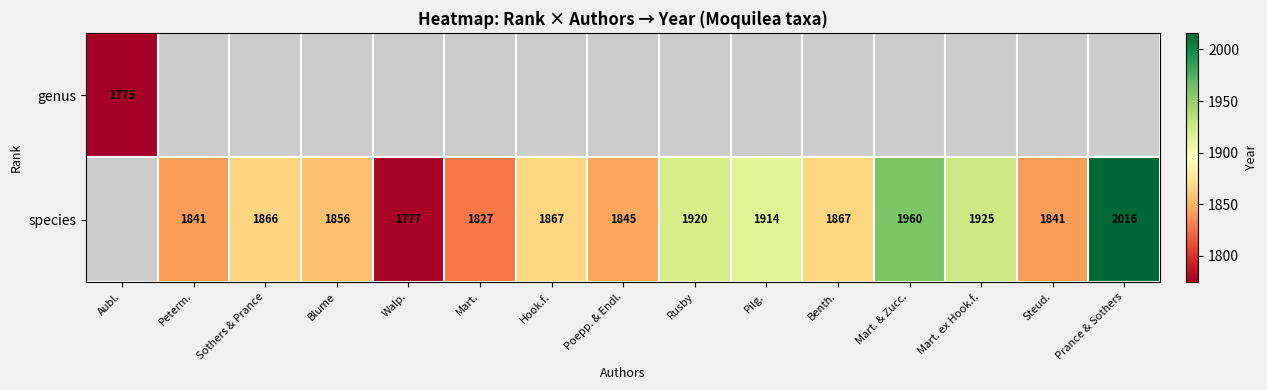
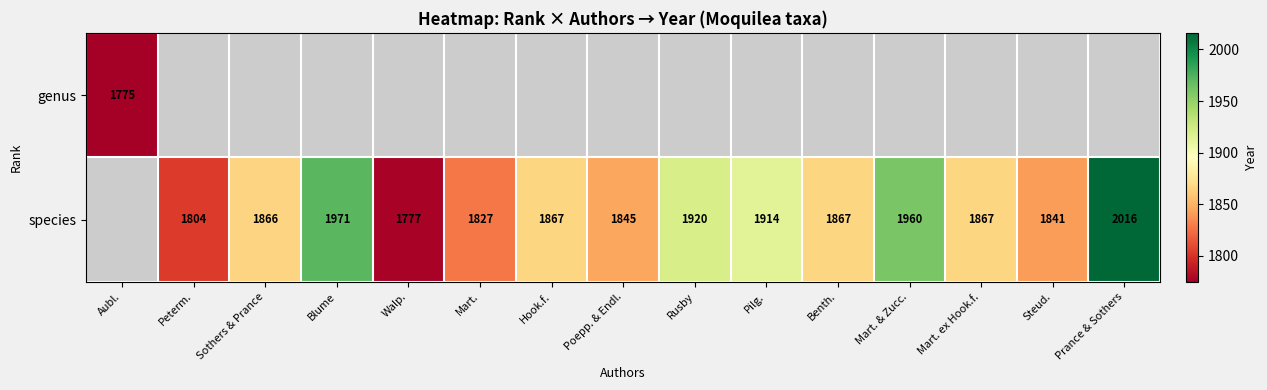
  {
    "genus": {
      "Aubl.": 1775
    },
    "species": {
-     "Peterm.": 1841,
+     "Peterm.": 1804,
      "Sothers & Prance": 1866,
-     "Blume": 1856,
+     "Blume": 1971,
      "Walp.": 1777,
      "Mart.": 1827,
      "Hook.f.": 1867,
      "Poepp. & Endl.": 1845,
      "Rusby": 1920,
      "Pilg.": 1914,
      "Benth.": 1867,
      "Mart. & Zucc.": 1960,
-     "Mart. ex Hook.f.": 1925,
+     "Mart. ex Hook.f.": 1867,
      "Steud.": 1841,
      "Prance & Sothers": 2016
    }
  }
